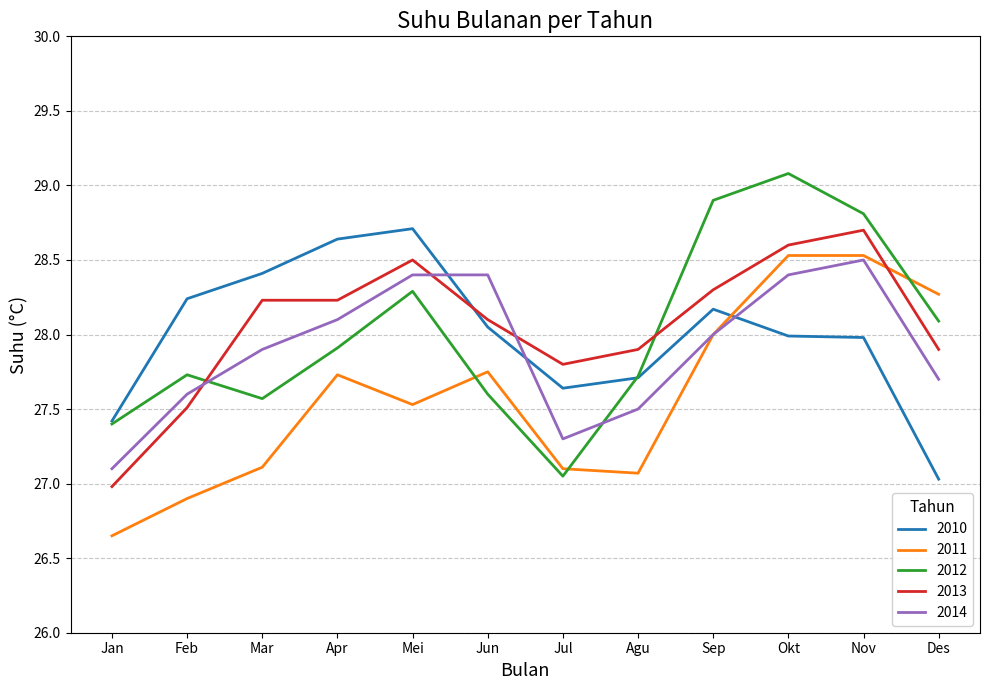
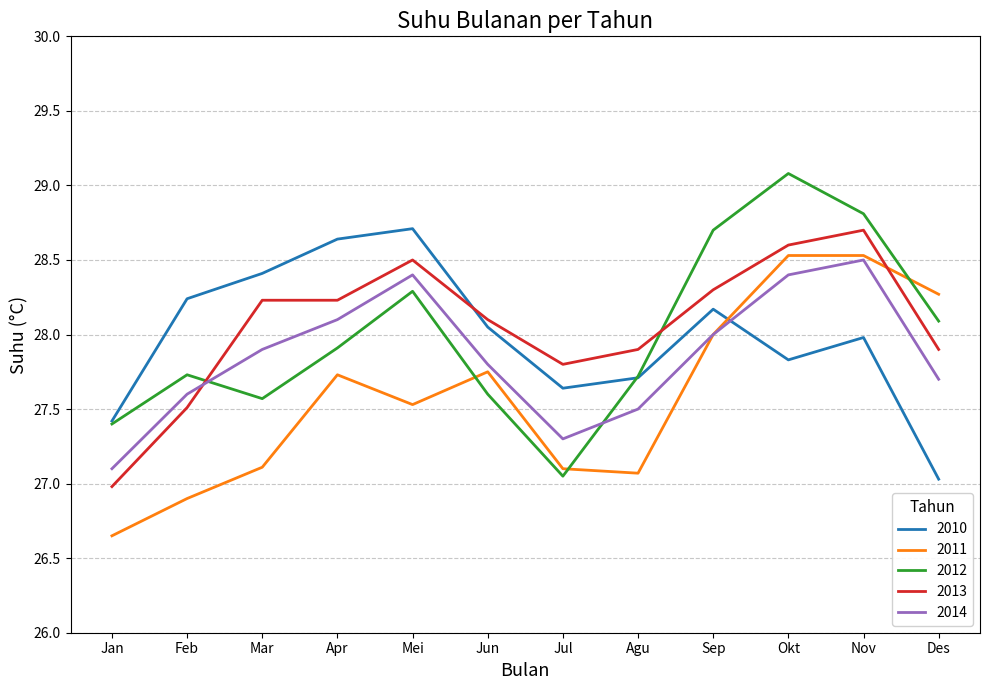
  {
    "2010": {
      "Jan": 27.42,
      "Feb": 28.24,
      "Mar": 28.41,
      "Apr": 28.64,
      "Mei": 28.71,
      "Jun": 28.05,
      "Jul": 27.64,
      "Sep": 28.17,
-     "Okt": 27.99,
+     "Okt": 27.83,
      "Nov": 27.98,
      "Des": 27.03
    },
    "2011": {
      "Jan": 26.65,
      "Feb": 26.90,
      "Mar": 27.11,
      "Apr": 27.73,
      "Mei": 27.53,
      "Jun": 27.75,
      "Jul": 27.10,
      "Agu": 27.07,
      "Okt": 28.53,
      "Nov": 28.53,
      "Des": 28.27
    },
    "2012": {
      "Jan": 27.4,
      "Feb": 27.73,
      "Mar": 27.57,
      "Apr": 27.9,
      "Mei": 28.3,
      "Jun": 27.6,
      "Jul": 27.05,
-     "Sep": 28.9,
+     "Sep": 28.7,
      "Okt": 29.08,
      "Nov": 28.8,
      "Des": 28.1
    },
    "2013": {
      "Jan": 26.98,
      "Feb": 27.51,
      "Mar": 28.23,
      "Apr": 28.23,
      "Mei": 28.50,
      "Jun": 28.10,
      "Jul": 27.80,
      "Agu": 27.90,
      "Sep": 28.30,
      "Okt": 28.60,
      "Nov": 28.70,
      "Des": 27.90
    },
    "2014": {
      "Jan": 27.1,
      "Feb": 27.6,
      "Mar": 27.9,
      "Apr": 28.1,
      "Mei": 28.4,
-     "Jun": 28.4,
+     "Jun": 27.8,
      "Jul": 27.3,
      "Agu": 27.5,
      "Okt": 28.4,
      "Nov": 28.5,
      "Des": 27.7
    }
  }
